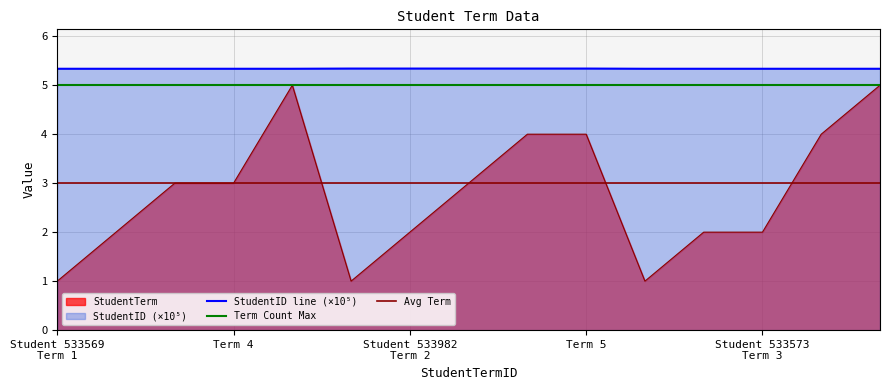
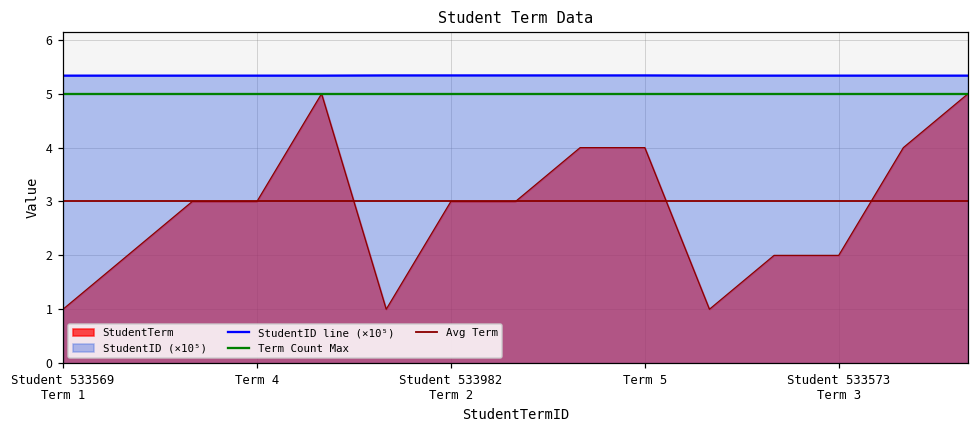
  {
    "StudentTerm": {
      "Student 533569 Term 1": 1,
      "Term 4": 3,
-     "Student 533982 Term 2": 2,
+     "Student 533982 Term 2": 3,
      "Term 5": 4,
      "Student 533573 Term 3": 2
    },
    "StudentID (×10⁵)": {
      "Student 533569 Term 1": 5.3,
      "Term 4": 5.3,
      "Student 533982 Term 2": 5.3,
      "Term 5": 5.3,
      "Student 533573 Term 3": 5.3
    }
  }
